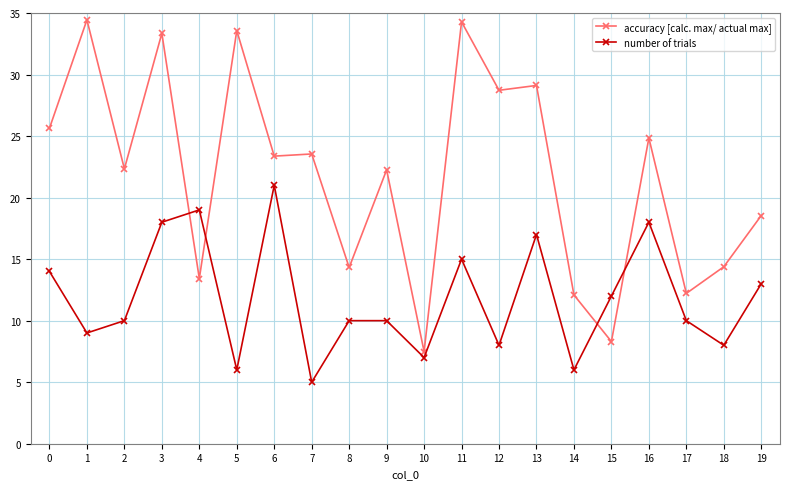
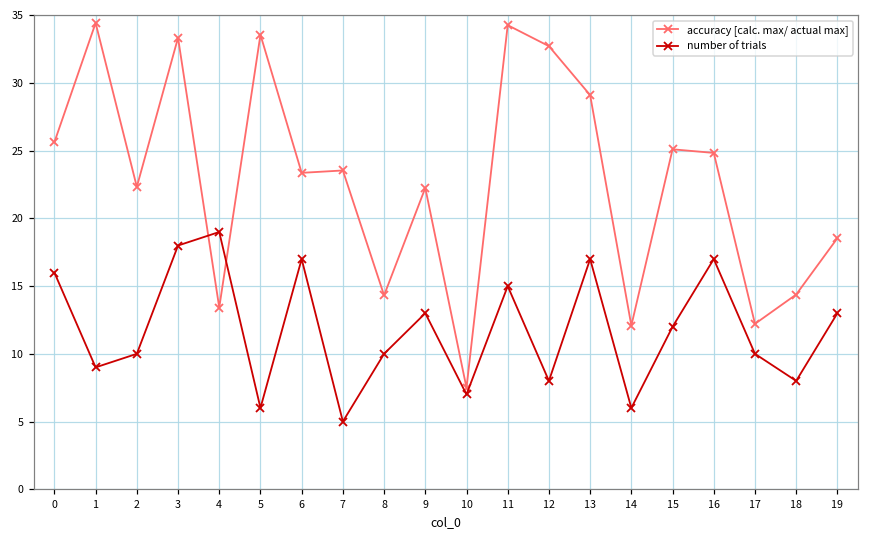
  {
    "accuracy [calc. max/ actual max]": {
      "0": 25.6,
      "1": 34.4,
      "2": 22.3,
      "3": 33.3,
      "4": 13.4,
      "5": 33.6,
      "6": 23.4,
      "7": 23.5,
      "8": 14.3,
      "9": 22.3,
      "10": 7.5,
      "11": 34.3,
-     "12": 28.7,
+     "12": 32.7,
      "13": 29.1,
      "14": 12.1,
-     "15": 8.3,
+     "15": 25.1,
      "16": 24.8,
      "17": 12.2,
      "18": 14.4,
      "19": 18.5
    },
    "number of trials": {
-     "0": 14,
+     "0": 16,
      "1": 9,
      "2": 10,
      "3": 18,
      "4": 19,
      "5": 6,
-     "6": 21,
+     "6": 17,
      "7": 5,
      "8": 10,
-     "9": 10,
+     "9": 13,
      "10": 7,
      "11": 15,
      "12": 8,
      "13": 17,
      "14": 6,
      "15": 12,
-     "16": 18,
+     "16": 17,
      "17": 10,
      "18": 8,
      "19": 13
    }
  }
